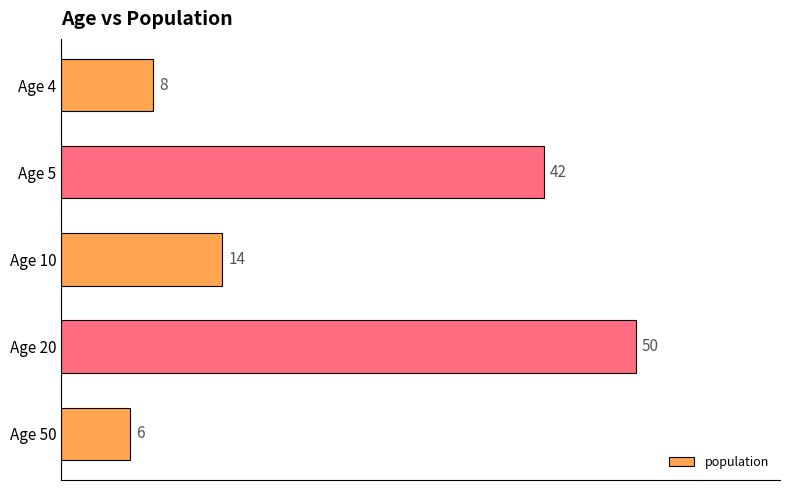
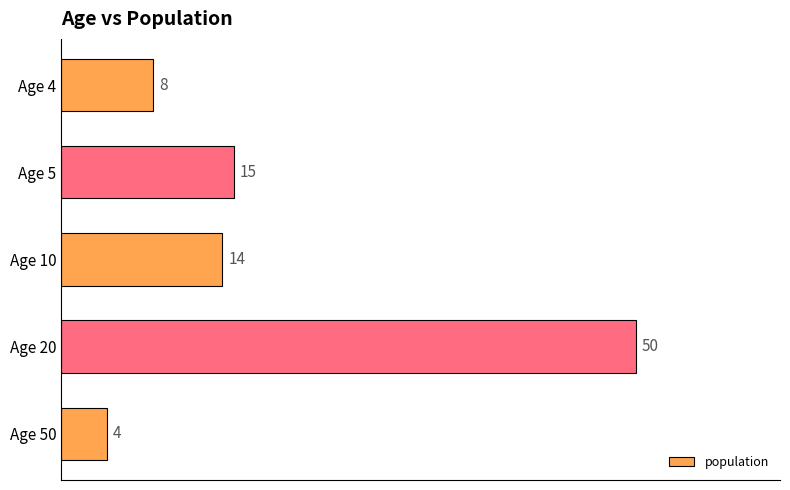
  {
    "Age 4": 8,
-   "Age 5": 42,
+   "Age 5": 15,
    "Age 10": 14,
    "Age 20": 50,
-   "Age 50": 6
+   "Age 50": 4
  }
